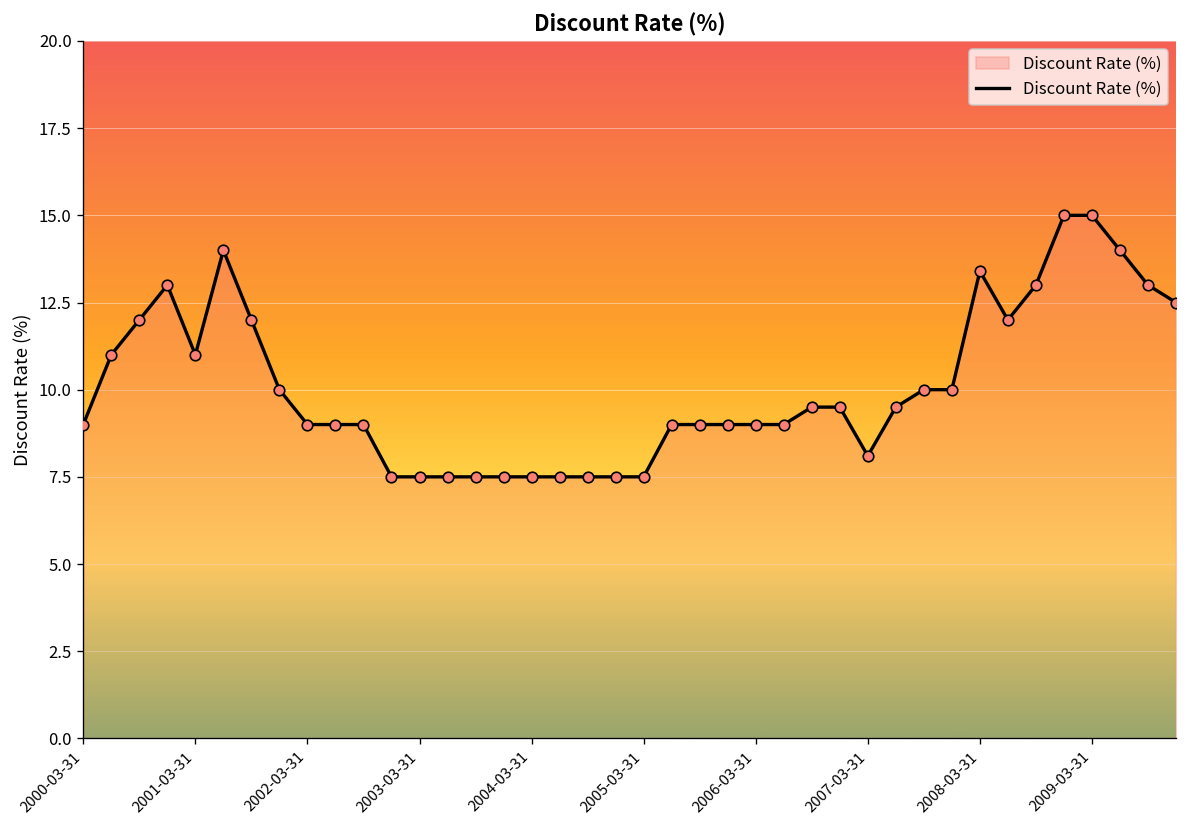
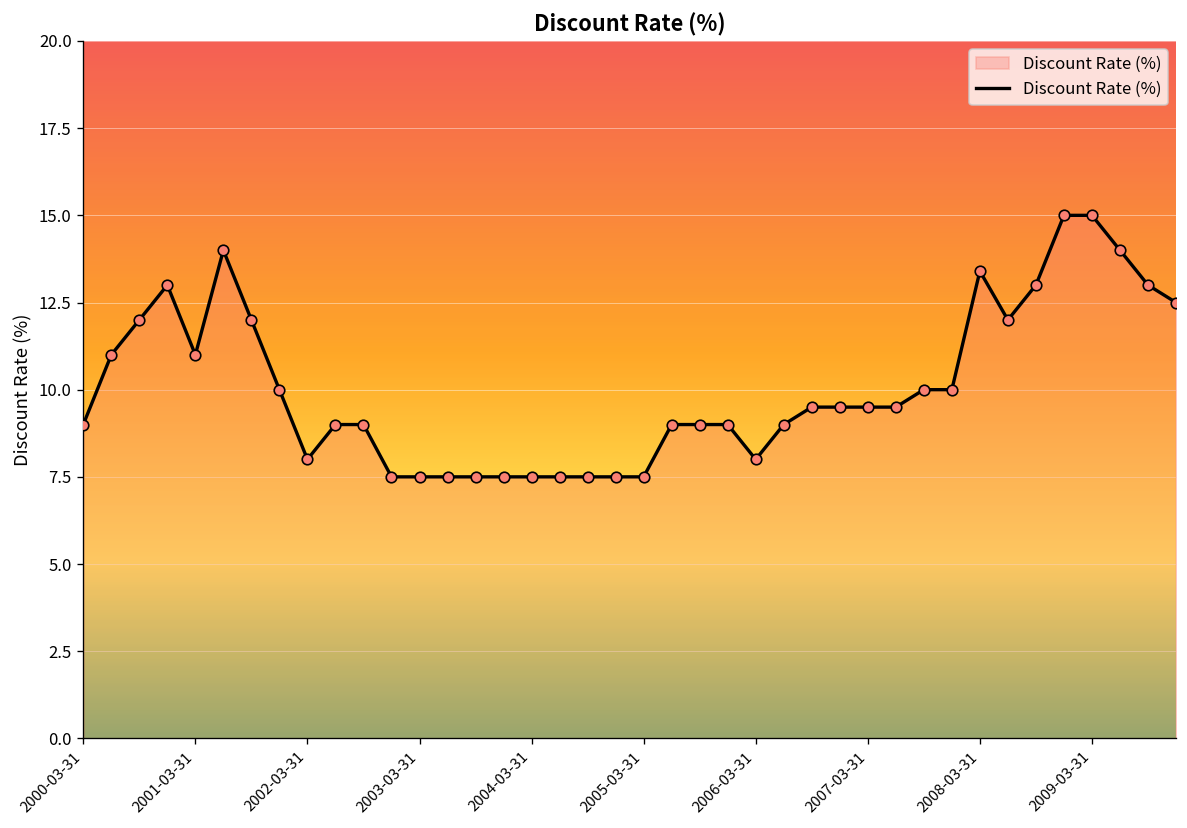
  {
    "2000-03-31": 9.0,
    "2001-03-31": 11.0,
-   "2002-03-31": 9,
+   "2002-03-31": 8,
    "2003-03-31": 7.5,
    "2004-03-31": 7.5,
    "2005-03-31": 7.5,
-   "2006-03-31": 9,
-   "2007-03-31": 8.1,
+   "2006-03-31": 8,
+   "2007-03-31": 9.5,
    "2008-03-31": 13.4,
    "2009-03-31": 15.0
  }
